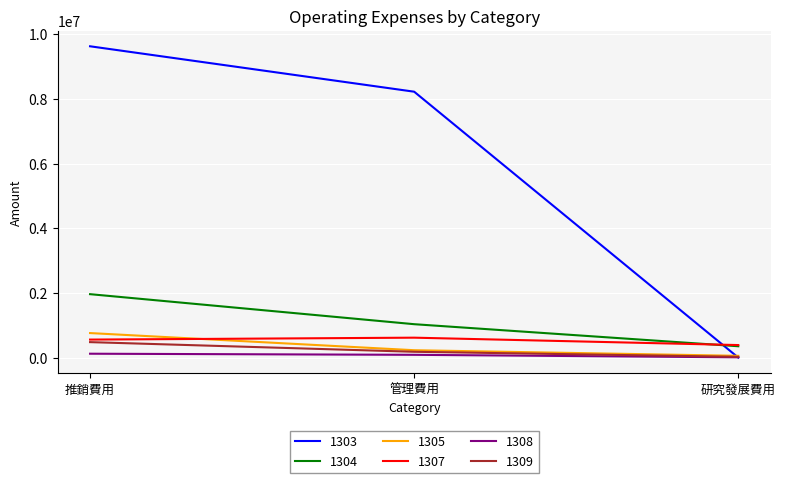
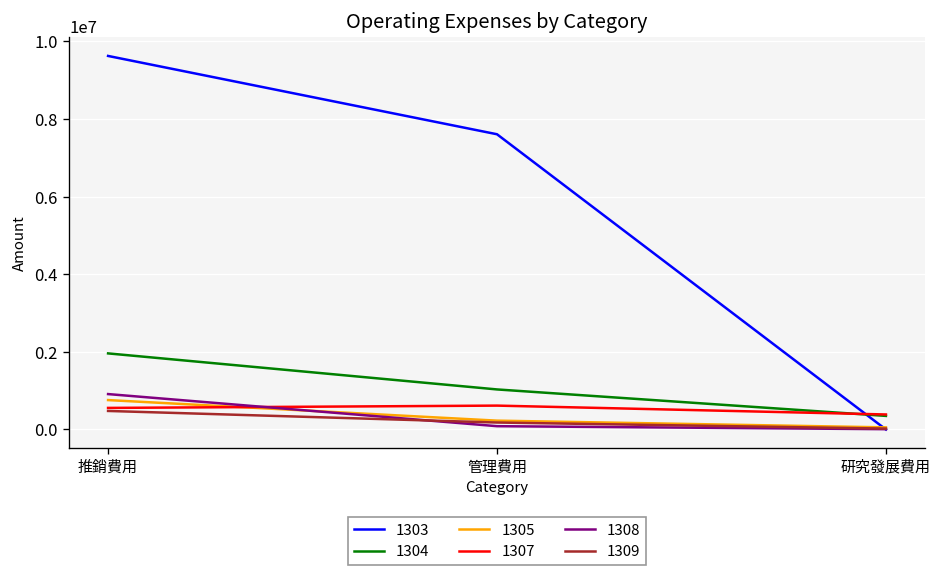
  {
    "1303": {
      "推銷費用": 9600000,
-     "管理費用": 8200000
+     "管理費用": 7600000
    },
    "1304": {
      "推銷費用": 2000000,
      "管理費用": 1000000
    },
    "1305": {
      "推銷費用": 800000
    },
    "1307": {
      "管理費用": 600000
    },
    "1308": {
-     "推銷費用": 100000,
+     "推銷費用": 900000,
      "管理費用": 100000
    }
  }
